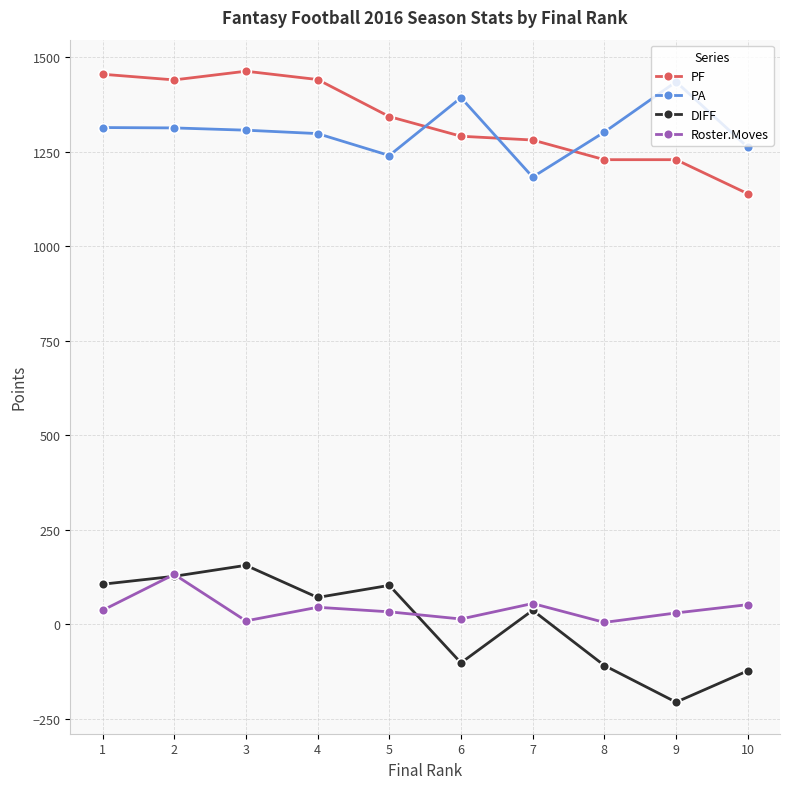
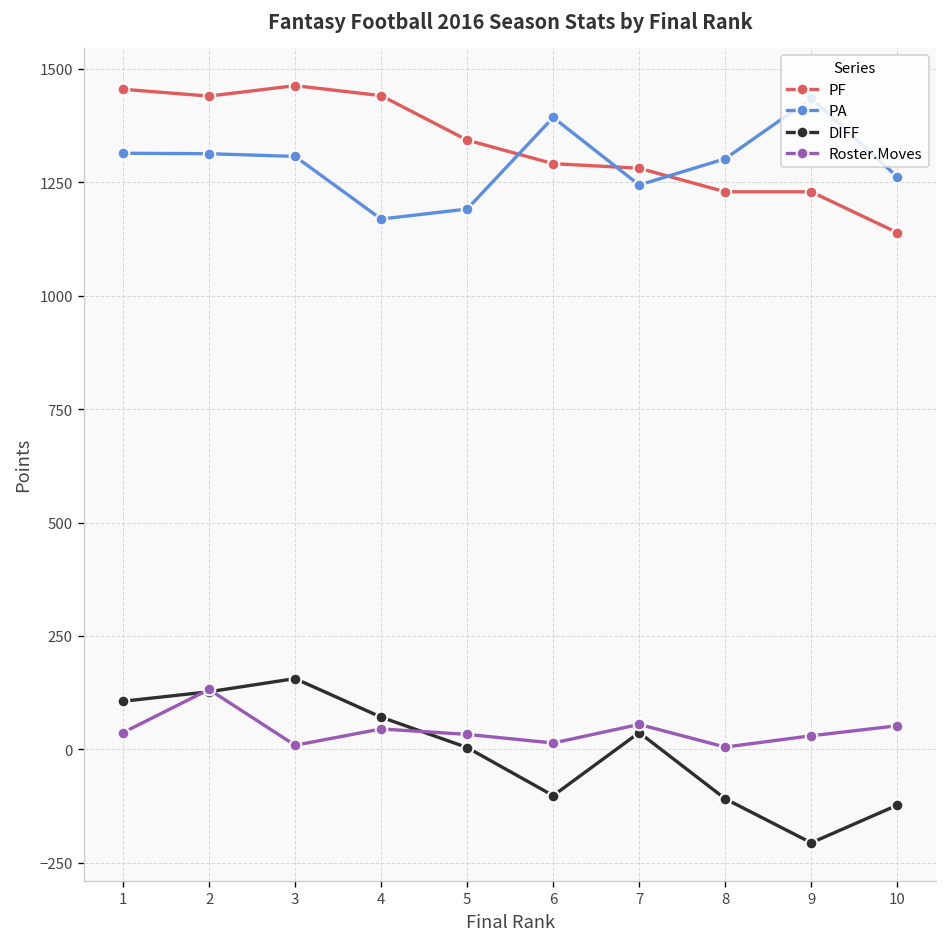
  {
    "PF": {
      "1": 1460,
      "2": 1440,
      "3": 1460,
      "4": 1440,
      "5": 1340,
      "6": 1290,
      "7": 1280,
      "8": 1230,
      "9": 1230,
      "10": 1140
    },
    "PA": {
      "1": 1310,
      "2": 1310,
      "3": 1310,
-     "4": 1300,
-     "5": 1240,
+     "4": 1170,
+     "5": 1190,
      "6": 1390,
-     "7": 1180,
+     "7": 1240,
      "8": 1300,
      "10": 1260
    },
    "DIFF": {
      "1": 110,
      "3": 160,
      "4": 70,
-     "5": 100,
+     "5": 0,
      "6": -100,
      "7": 40,
      "8": -110,
      "9": -210,
      "10": -120
    },
    "Roster.Moves": {
      "1": 40,
      "3": 10,
      "4": 50,
      "5": 30,
      "6": 10,
      "7": 60,
      "8": 10,
      "9": 30,
      "10": 50
    }
  }
